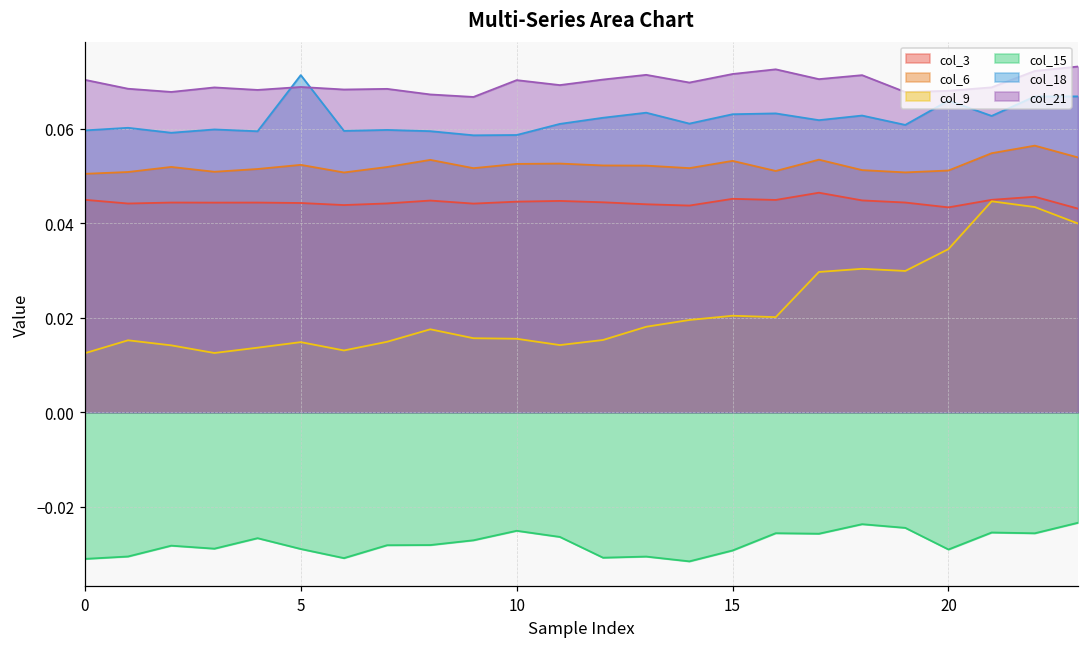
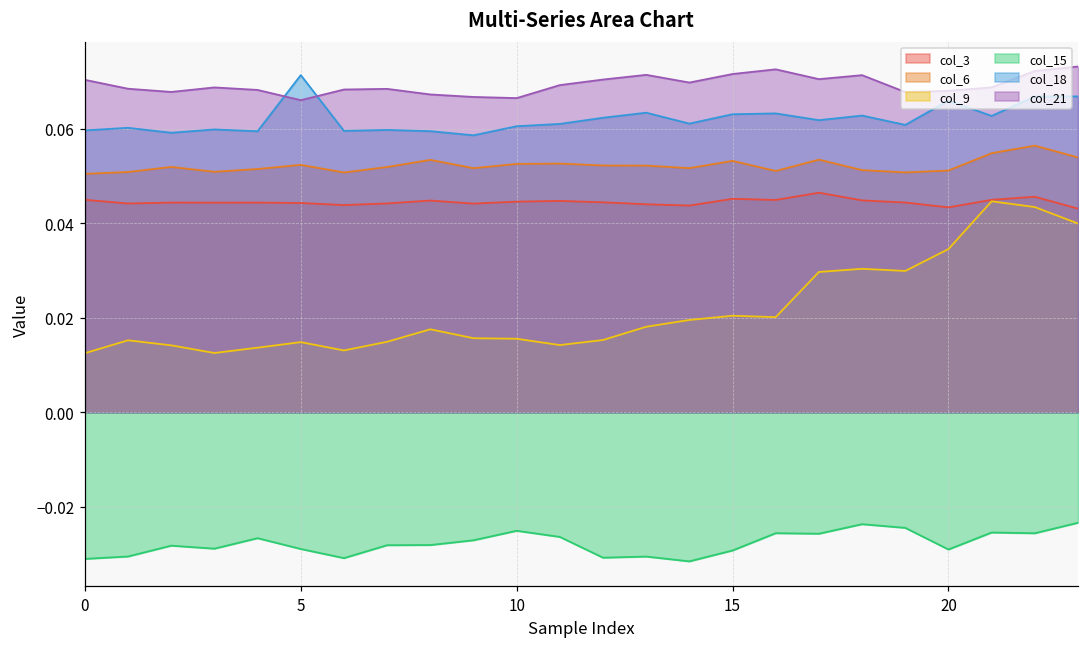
  {
    "col_18": {
      "0": 0.060,
      "5": 0.071,
-     "10": 0.059,
+     "10": 0.061,
      "15": 0.063
    },
    "col_21": {
      "0": 0.070,
-     "5": 0.069,
-     "10": 0.070,
+     "5": 0.066,
+     "10": 0.067,
      "15": 0.072
    }
  }
